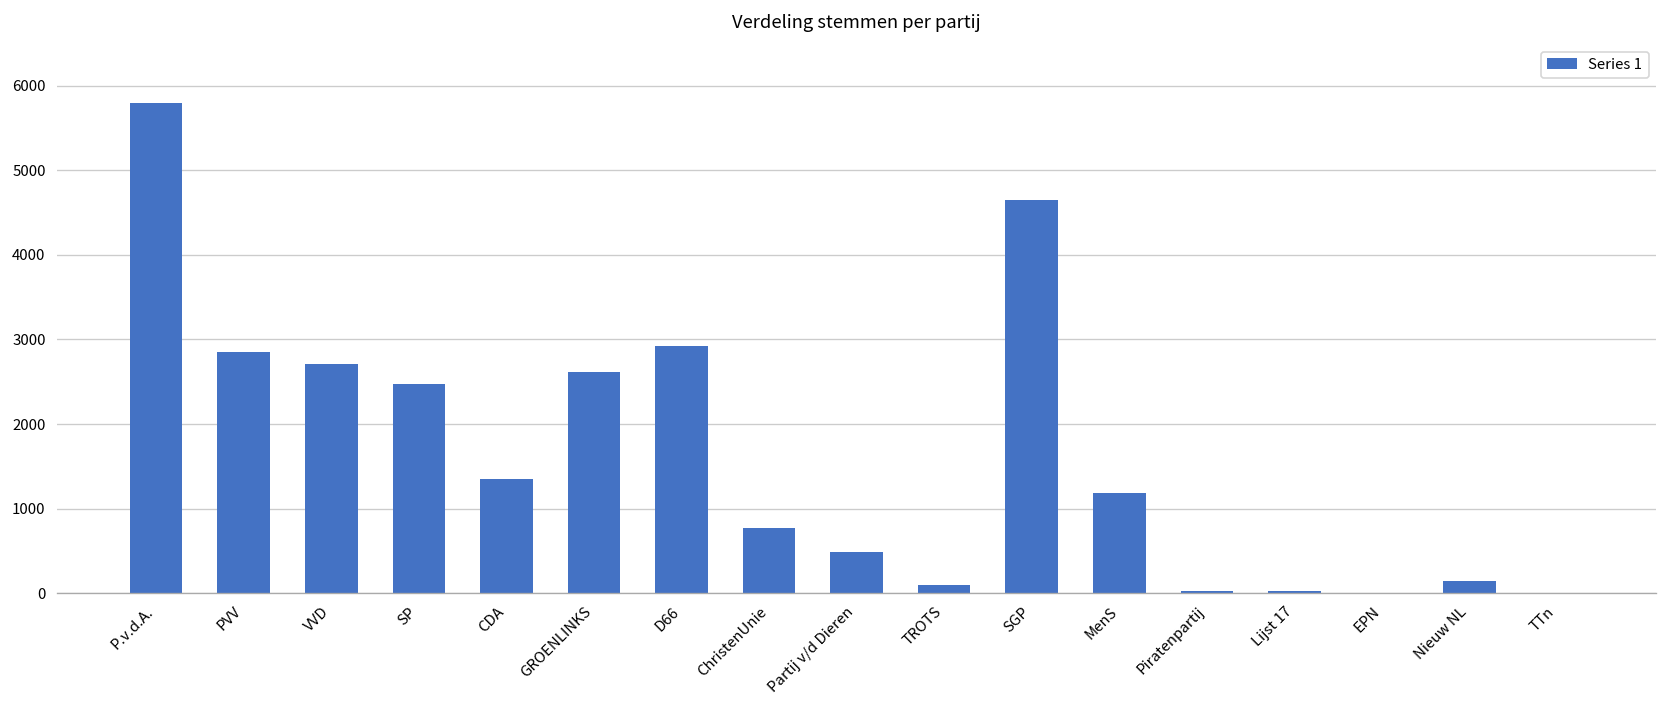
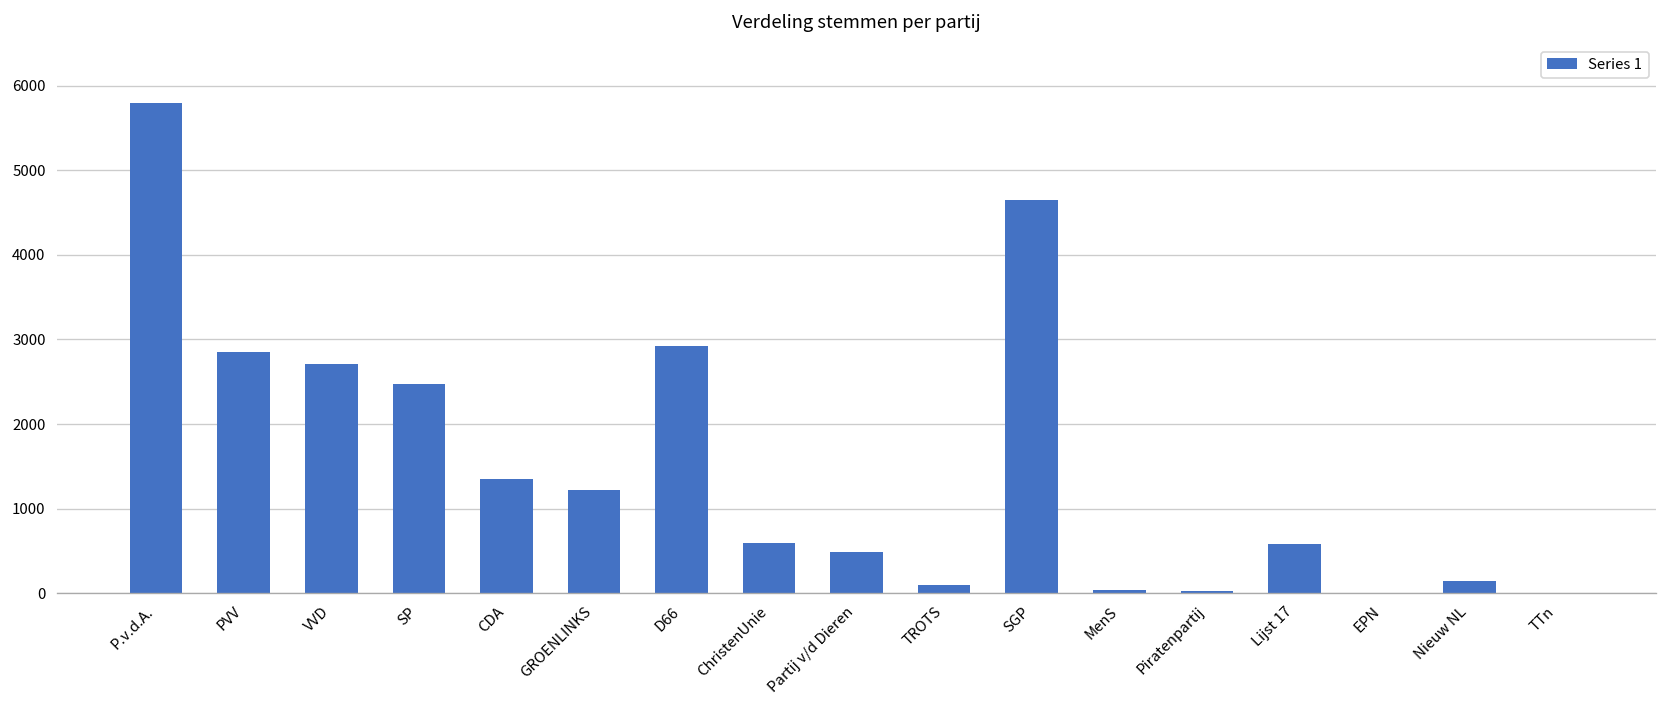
  {
    "P.v.d.A.": 5800,
    "PVV": 2900,
    "VVD": 2700,
    "SP": 2500,
    "CDA": 1400,
-   "GROENLINKS": 2600,
+   "GROENLINKS": 1200,
    "D66": 2900,
-   "ChristenUnie": 800,
+   "ChristenUnie": 600,
    "Partij v/d Dieren": 500,
    "TROTS": 100,
    "SGP": 4600,
-   "MenS": 1200,
-   "Lijst 17": 0,
+   "MenS": 0,
+   "Lijst 17": 600,
    "Nieuw NL": 100
  }
